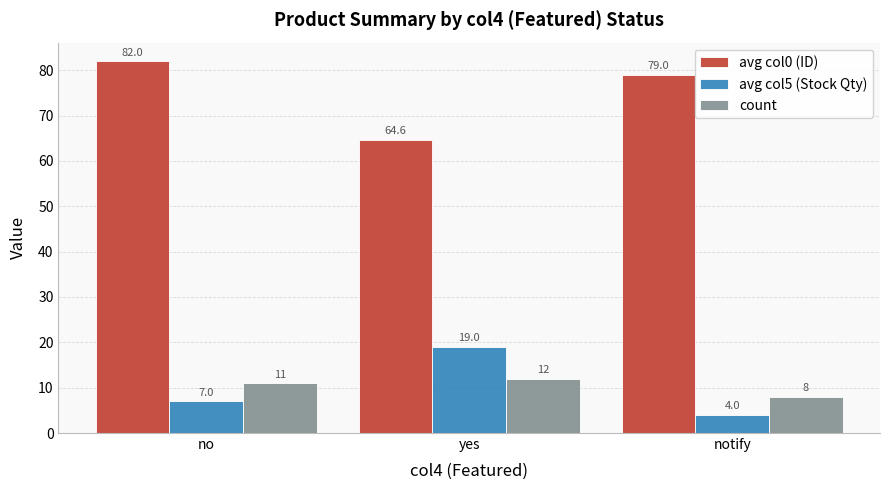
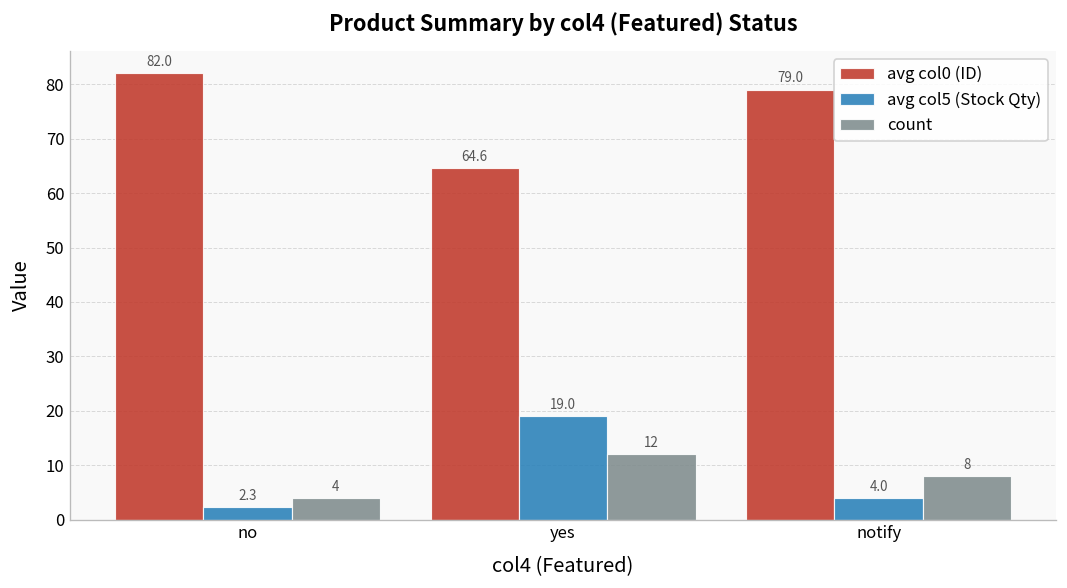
  {
    "avg col0 (ID)": {
      "no": 82.0,
      "yes": 64.6,
      "notify": 79.0
    },
    "avg col5 (Stock Qty)": {
-     "no": 7.0,
+     "no": 2.3,
      "yes": 19.0,
      "notify": 4.0
    },
    "count": {
-     "no": 11,
+     "no": 4,
      "yes": 12,
      "notify": 8
    }
  }
